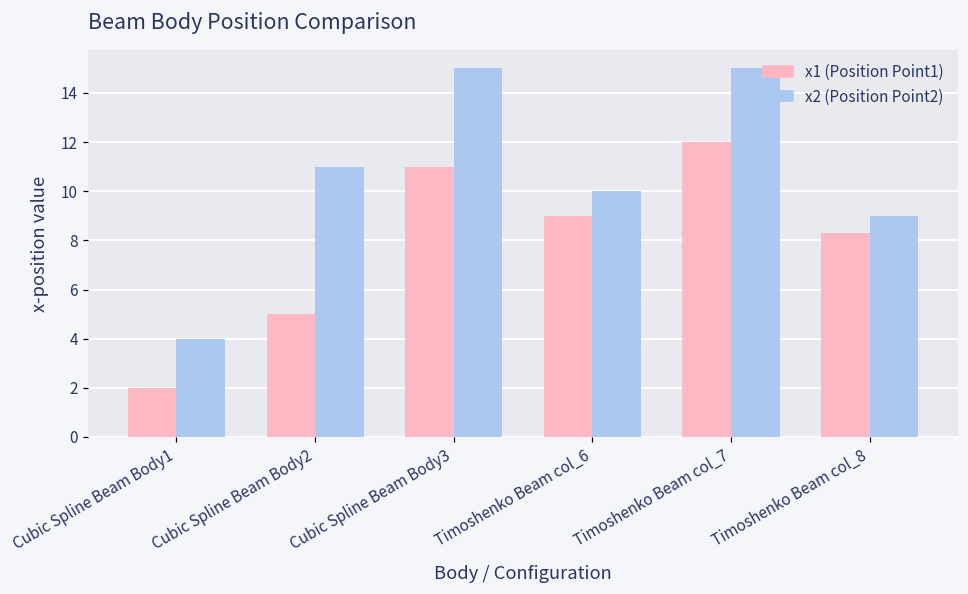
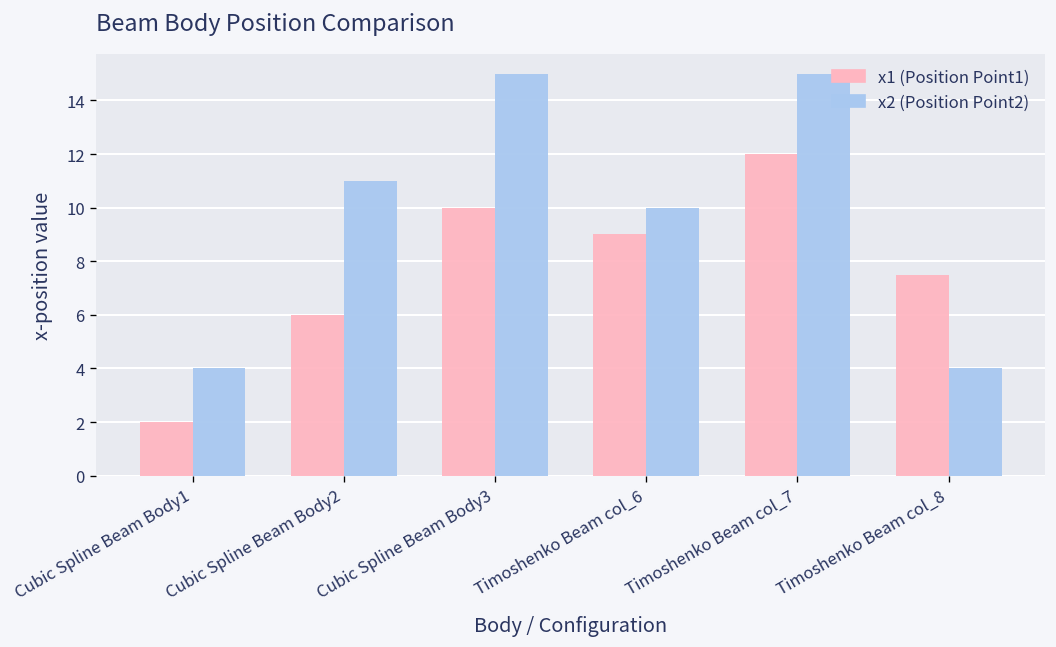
  {
    "x1 (Position Point1)": {
      "Cubic Spline Beam Body1": 2.0,
-     "Cubic Spline Beam Body2": 5,
-     "Cubic Spline Beam Body3": 11,
+     "Cubic Spline Beam Body2": 6,
+     "Cubic Spline Beam Body3": 10,
      "Timoshenko Beam col_6": 9.0,
      "Timoshenko Beam col_7": 12.0,
-     "Timoshenko Beam col_8": 8.3
+     "Timoshenko Beam col_8": 7.5
    },
    "x2 (Position Point2)": {
      "Cubic Spline Beam Body1": 4,
      "Cubic Spline Beam Body2": 11,
      "Cubic Spline Beam Body3": 15,
      "Timoshenko Beam col_6": 10,
      "Timoshenko Beam col_7": 15,
-     "Timoshenko Beam col_8": 9
+     "Timoshenko Beam col_8": 4
    }
  }
